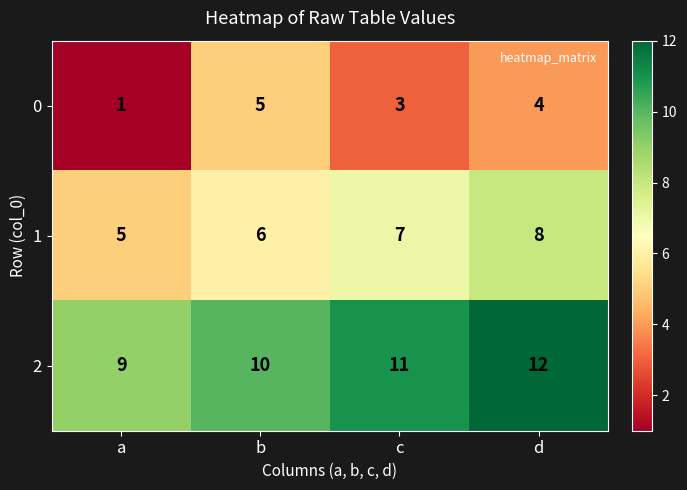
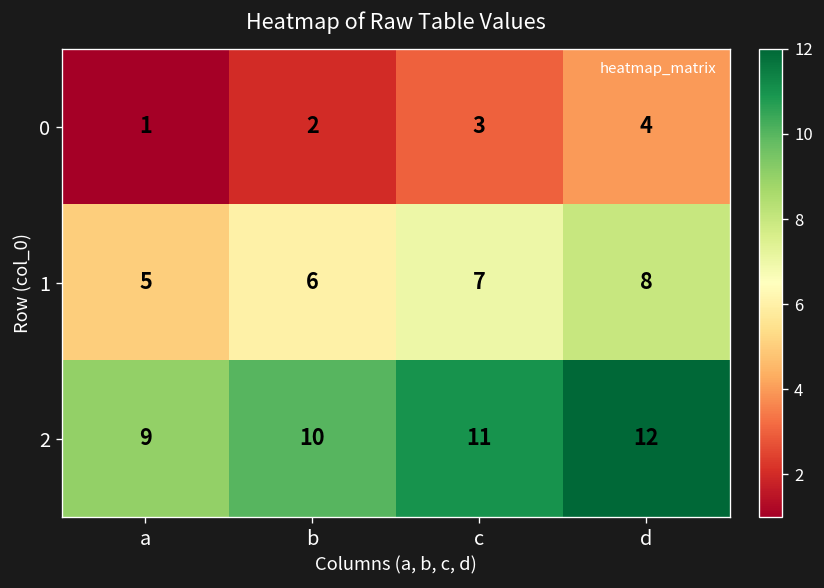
  {
    "0": {
      "a": 1,
-     "b": 5,
+     "b": 2,
      "c": 3,
      "d": 4
    },
    "1": {
      "a": 5,
      "b": 6,
      "c": 7,
      "d": 8
    },
    "2": {
      "a": 9,
      "b": 10,
      "c": 11,
      "d": 12
    }
  }
